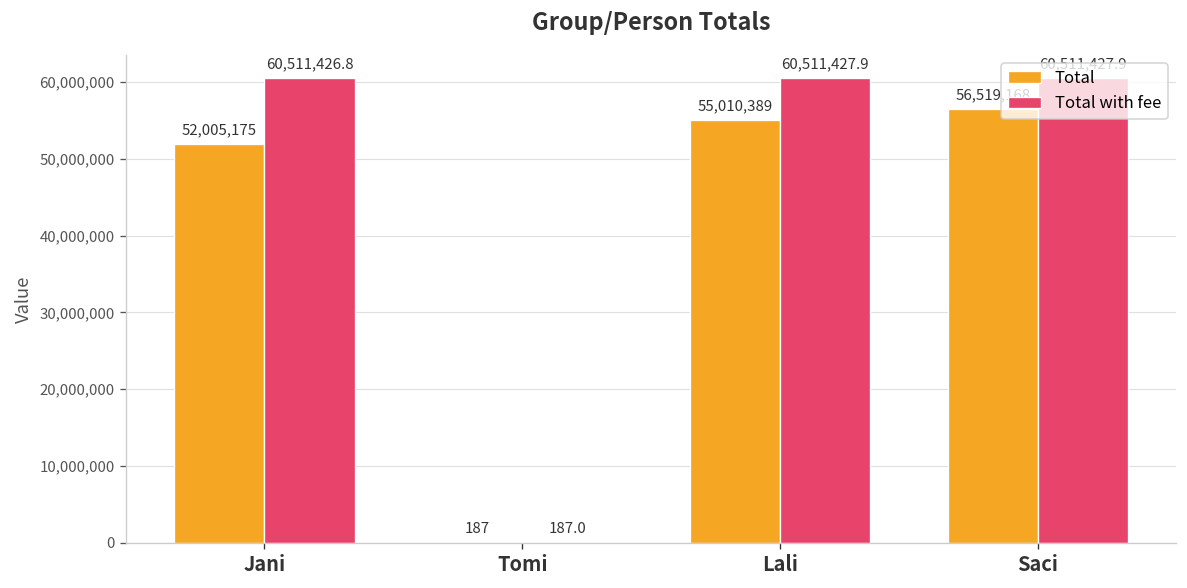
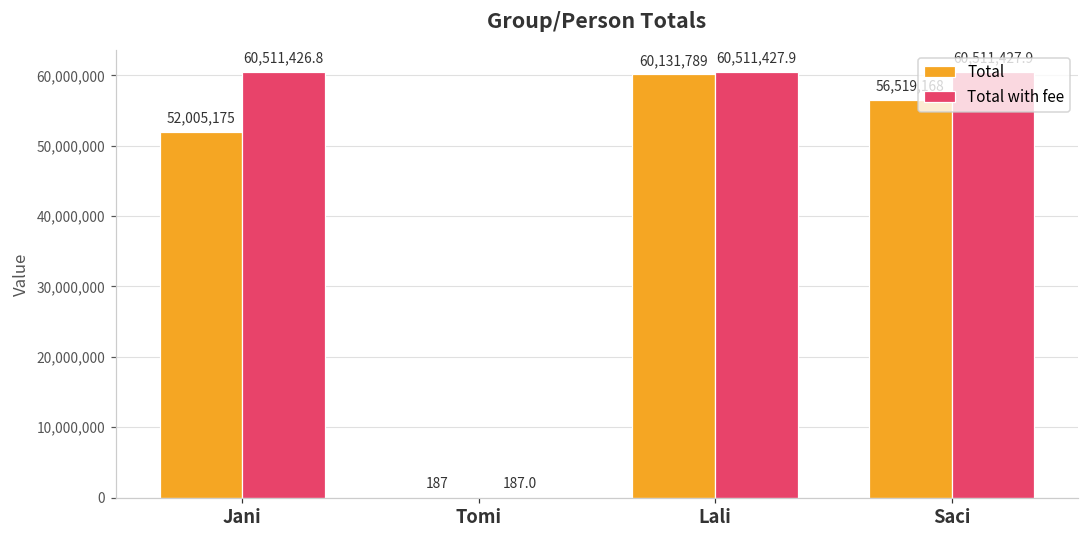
  {
    "Total": {
      "Jani": "52,005,175",
      "Tomi": "187",
-     "Lali": "55,010,389"
+     "Lali": "60,131,789"
    },
    "Total with fee": {
      "Jani": "60,511,426.8",
      "Tomi": "187.0",
      "Lali": "60,511,427.9"
    }
  }
